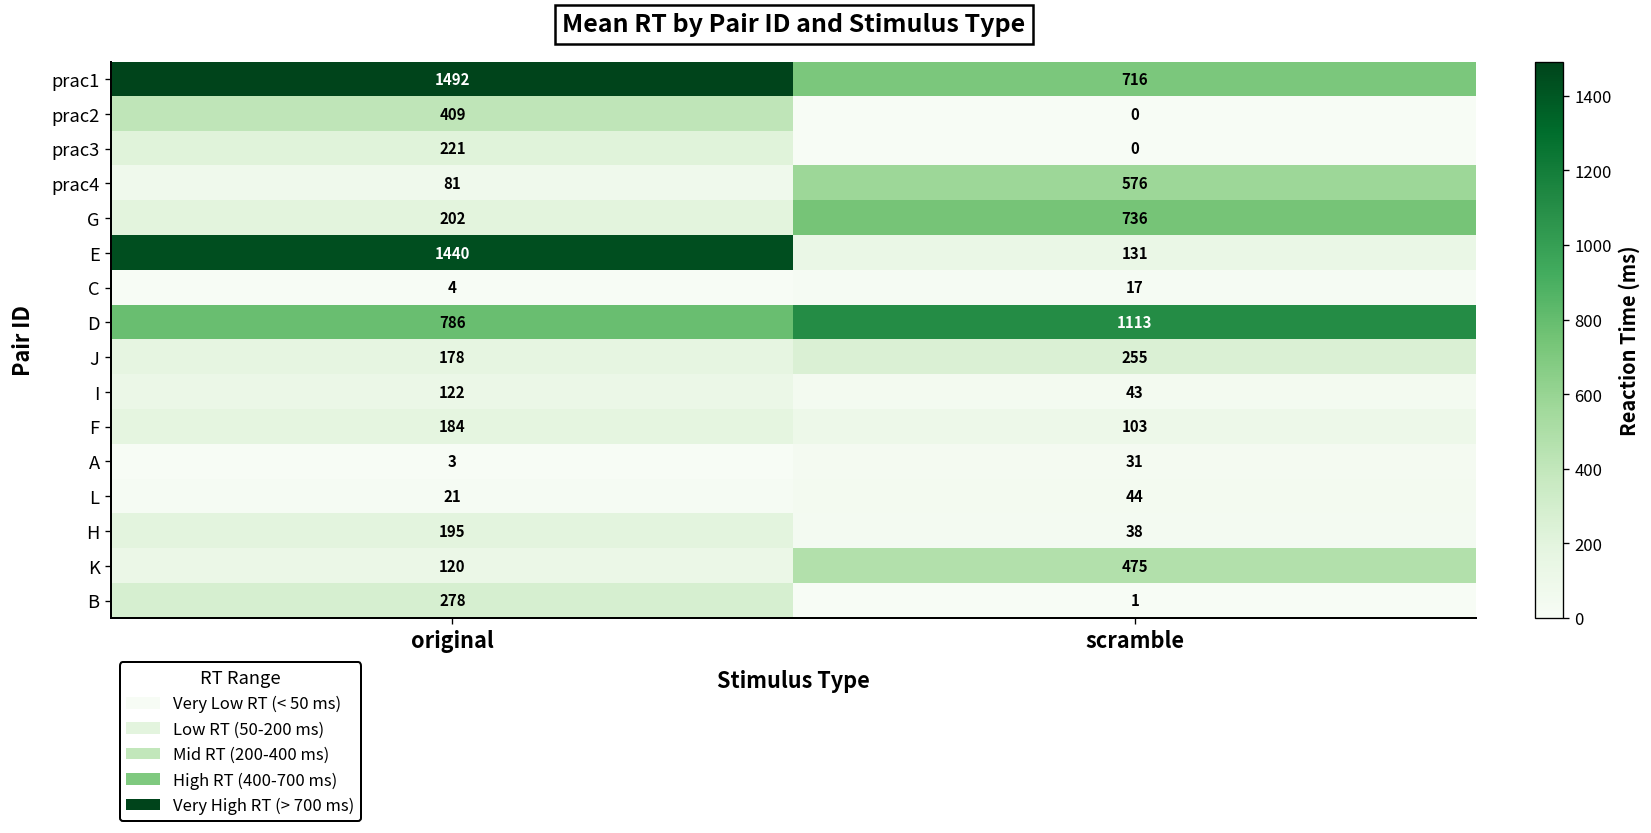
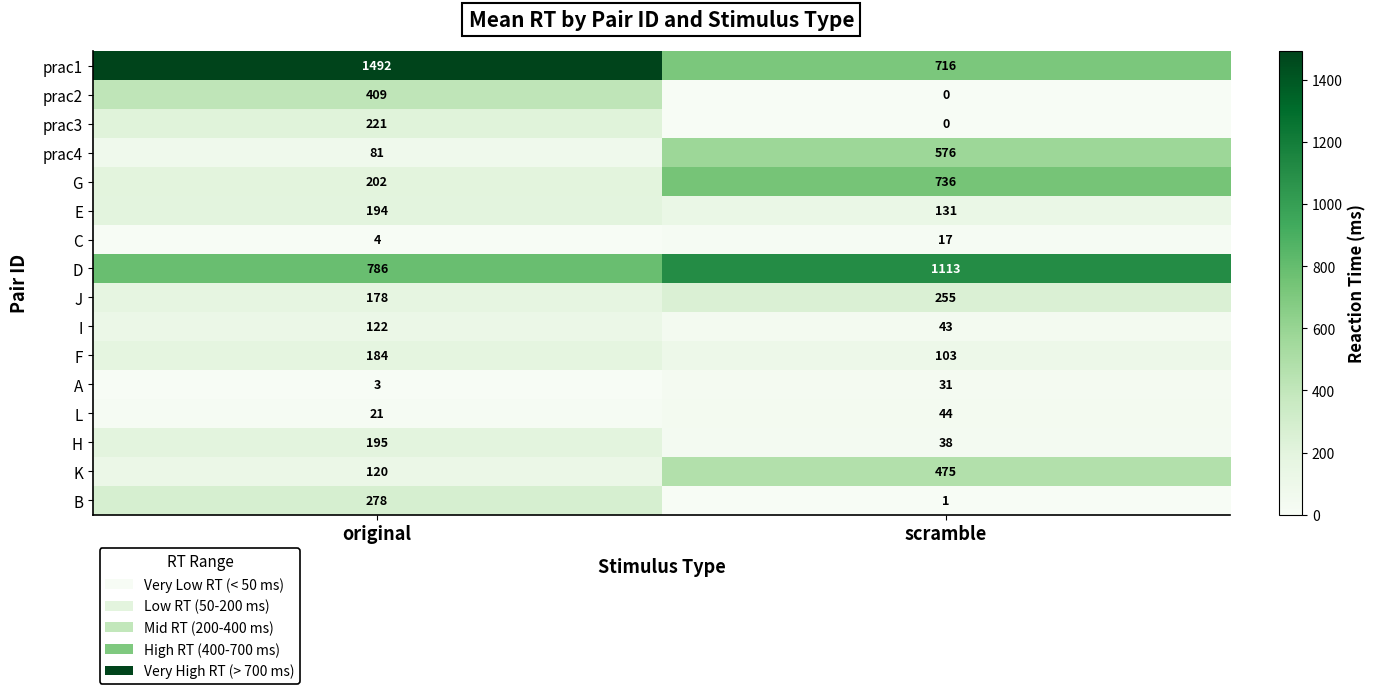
  {
    "prac1": {
      "original": 1492,
      "scramble": 716
    },
    "prac2": {
      "original": 409,
      "scramble": 0
    },
    "prac3": {
      "original": 221,
      "scramble": 0
    },
    "prac4": {
      "original": 81,
      "scramble": 576
    },
    "G": {
      "original": 202,
      "scramble": 736
    },
    "E": {
-     "original": 1440,
+     "original": 194,
      "scramble": 131
    },
    "C": {
      "original": 4,
      "scramble": 17
    },
    "D": {
      "original": 786,
      "scramble": 1113
    },
    "J": {
      "original": 178,
      "scramble": 255
    },
    "I": {
      "original": 122,
      "scramble": 43
    },
    "F": {
      "original": 184,
      "scramble": 103
    },
    "A": {
      "original": 3,
      "scramble": 31
    },
    "L": {
      "original": 21,
      "scramble": 44
    },
    "H": {
      "original": 195,
      "scramble": 38
    },
    "K": {
      "original": 120,
      "scramble": 475
    },
    "B": {
      "original": 278,
      "scramble": 1
    }
  }
